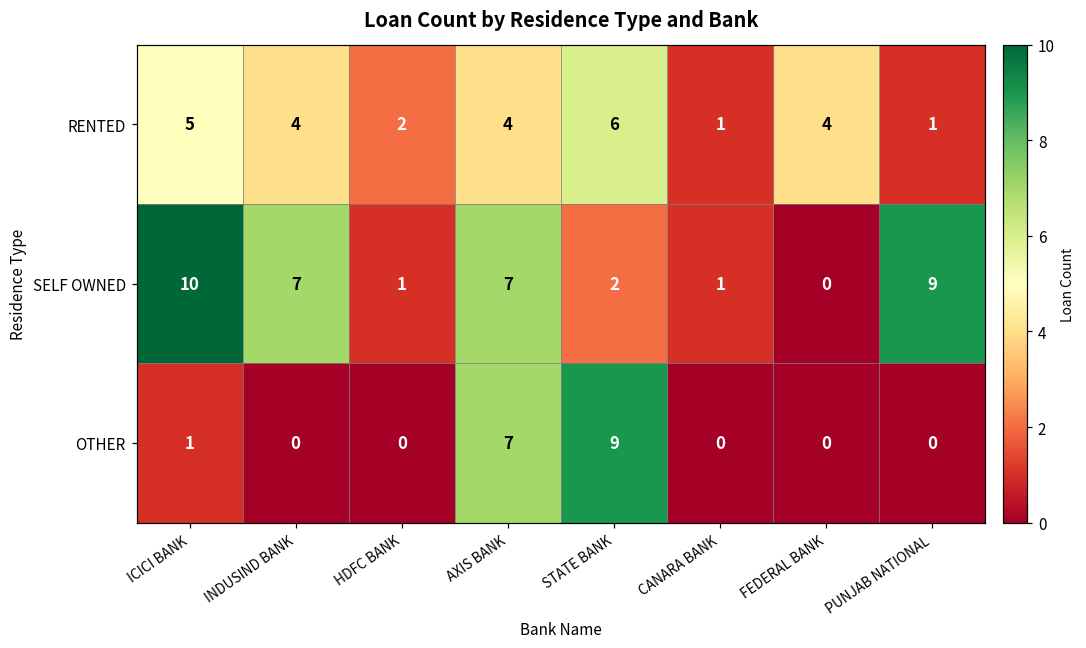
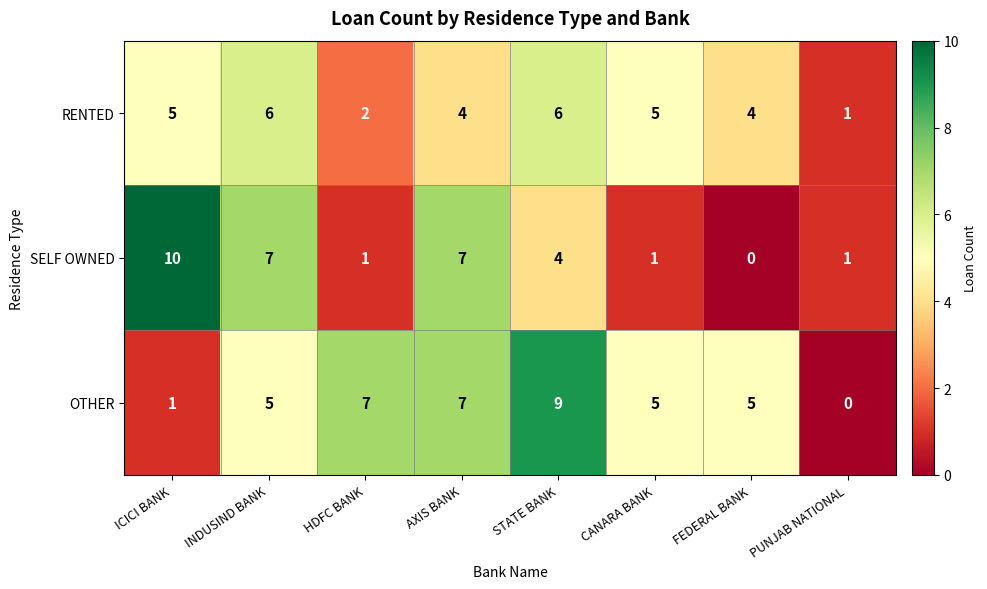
  {
    "RENTED": {
      "ICICI BANK": 5,
-     "INDUSIND BANK": 4,
+     "INDUSIND BANK": 6,
      "HDFC BANK": 2,
      "AXIS BANK": 4,
      "STATE BANK": 6,
-     "CANARA BANK": 1,
+     "CANARA BANK": 5,
      "FEDERAL BANK": 4,
      "PUNJAB NATIONAL": 1
    },
    "SELF OWNED": {
      "ICICI BANK": 10,
      "INDUSIND BANK": 7,
      "HDFC BANK": 1,
      "AXIS BANK": 7,
-     "STATE BANK": 2,
+     "STATE BANK": 4,
      "CANARA BANK": 1,
      "FEDERAL BANK": 0,
-     "PUNJAB NATIONAL": 9
+     "PUNJAB NATIONAL": 1
    },
    "OTHER": {
      "ICICI BANK": 1,
-     "INDUSIND BANK": 0,
-     "HDFC BANK": 0,
+     "INDUSIND BANK": 5,
+     "HDFC BANK": 7,
      "AXIS BANK": 7,
      "STATE BANK": 9,
-     "CANARA BANK": 0,
-     "FEDERAL BANK": 0,
+     "CANARA BANK": 5,
+     "FEDERAL BANK": 5,
      "PUNJAB NATIONAL": 0
    }
  }
